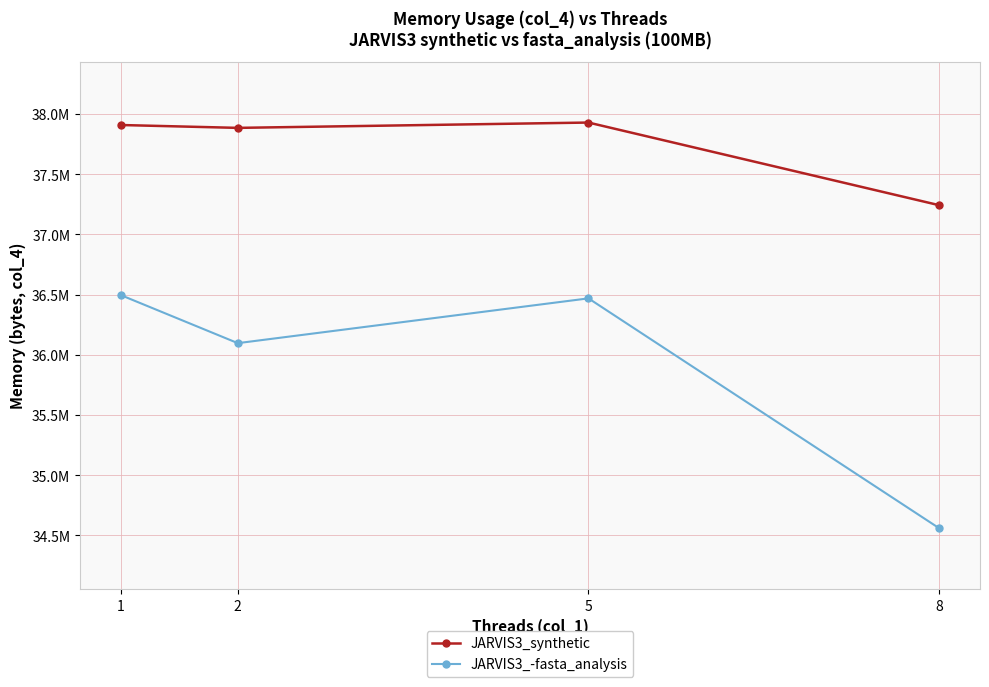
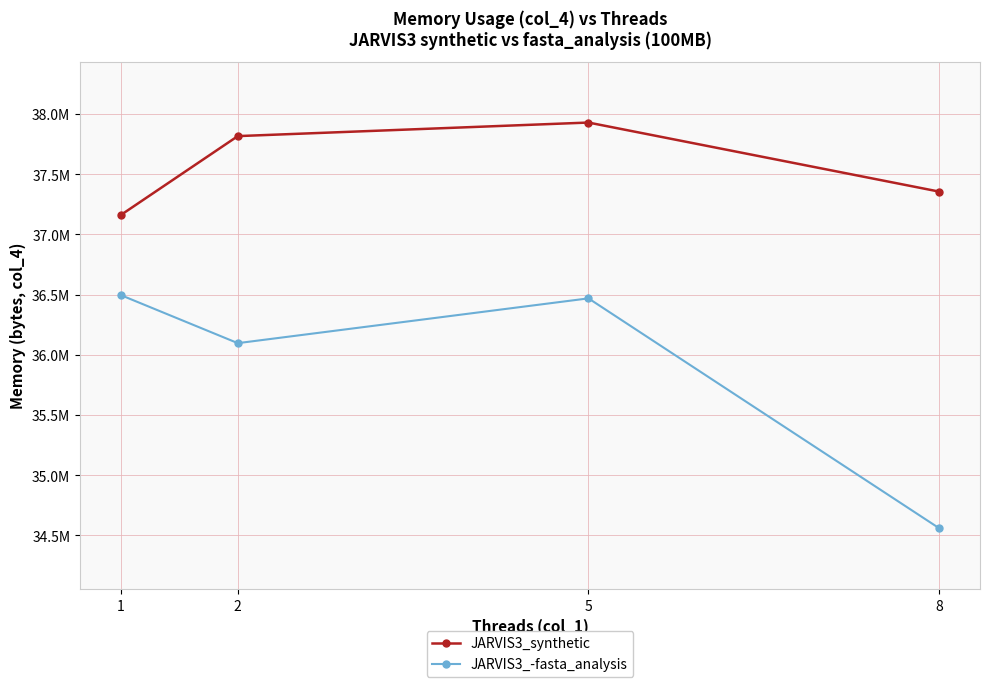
  {
    "JARVIS3_synthetic": {
-     "1": 37910000,
-     "2": 37880000,
+     "1": 37160000,
+     "2": 37820000,
      "5": 37930000,
-     "8": 37240000
+     "8": 37360000
    },
    "JARVIS3_-fasta_analysis": {
      "1": 36500000,
      "2": 36100000,
      "5": 36470000,
      "8": 34560000
    }
  }
